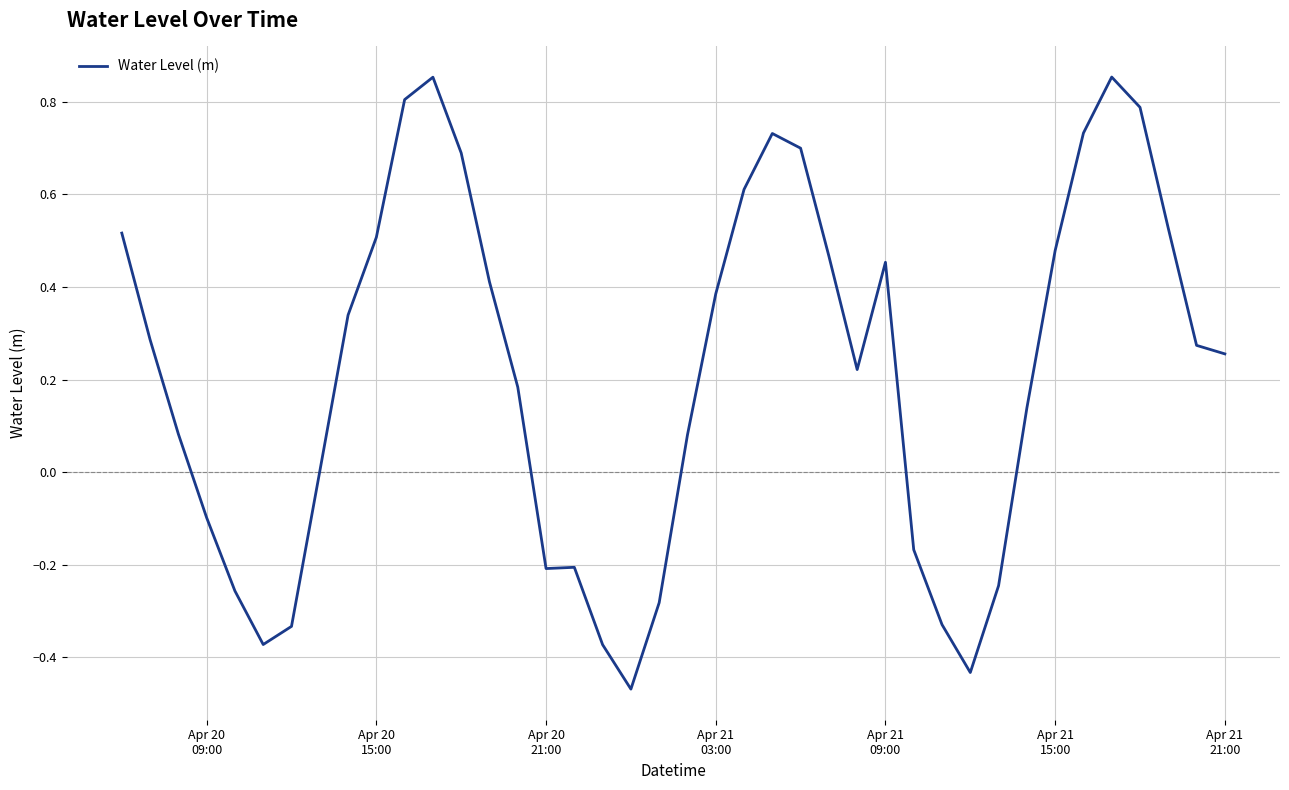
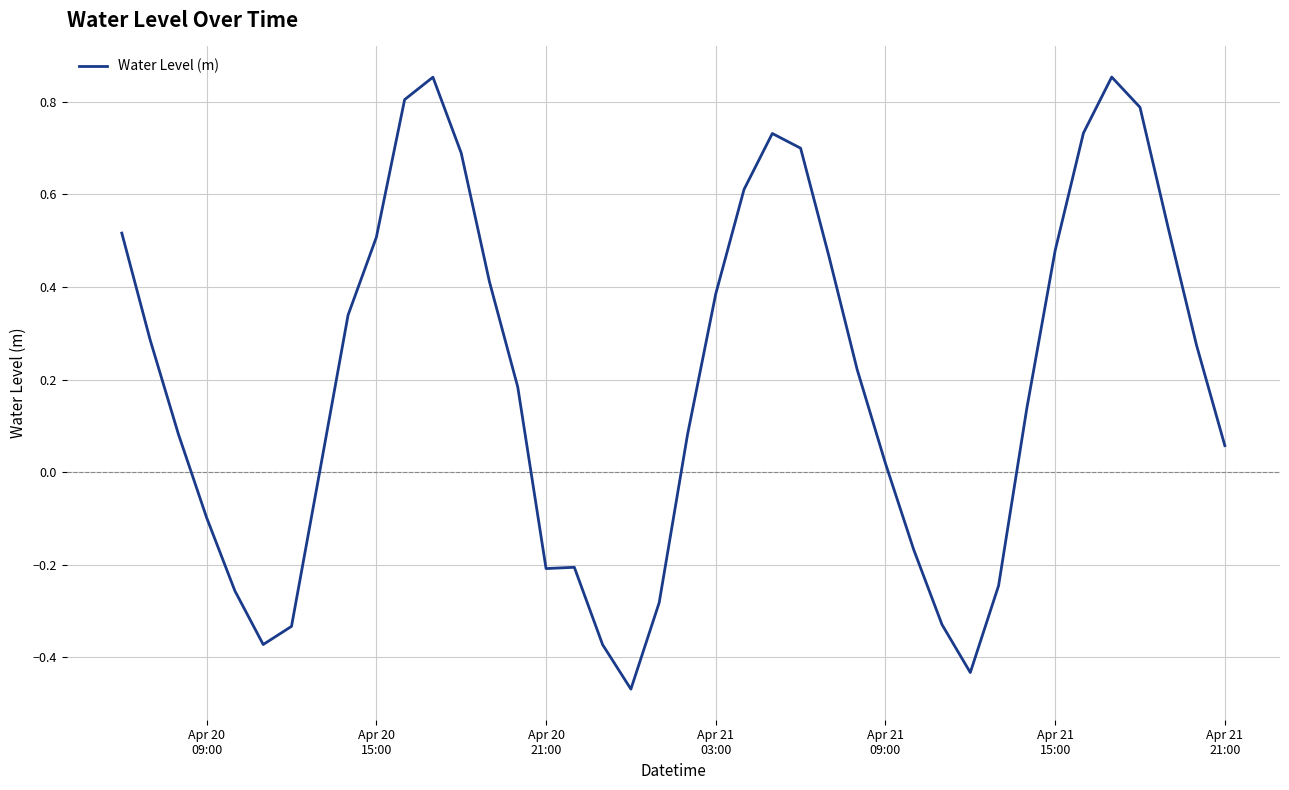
  {
    "Apr 20 09:00": -0.10,
    "Apr 20 15:00": 0.51,
    "Apr 20 21:00": -0.21,
    "Apr 21 03:00": 0.39,
-   "Apr 21 09:00": 0.45,
+   "Apr 21 09:00": 0.02,
    "Apr 21 15:00": 0.48,
-   "Apr 21 21:00": 0.26
+   "Apr 21 21:00": 0.06
  }
